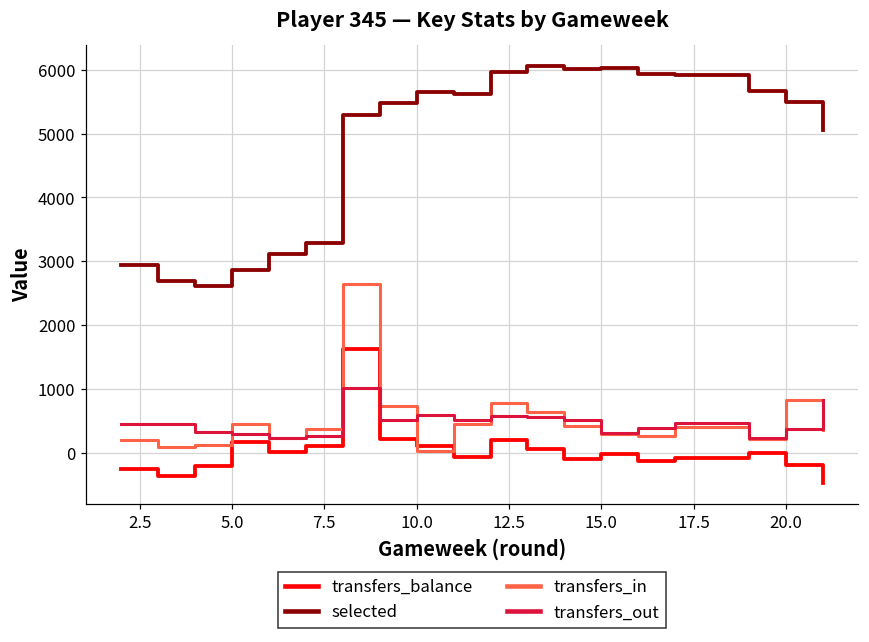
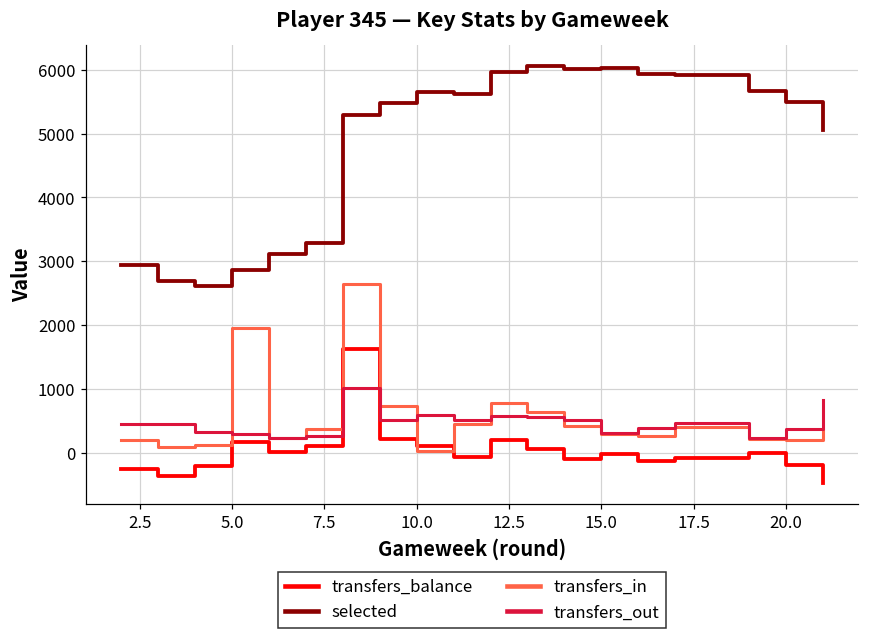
  {
    "transfers_balance": {
      "5.0": 200,
      "10.0": 100,
      "15.0": 0,
      "20.0": -200
    },
    "selected": {
      "5.0": 2900,
      "10.0": 5700,
      "15.0": 6000,
      "20.0": 5500
    },
    "transfers_in": {
-     "5.0": 500,
+     "5.0": 2000,
      "10.0": 0,
-     "20.0": 800
+     "20.0": 200
    },
    "transfers_out": {
      "5.0": 300,
      "10.0": 600,
      "20.0": 400
    }
  }
